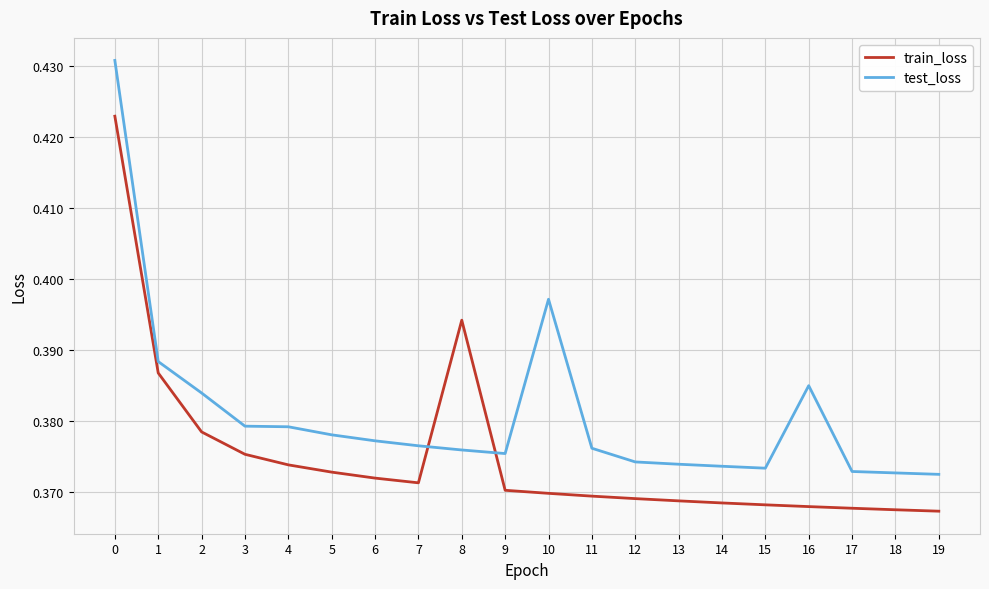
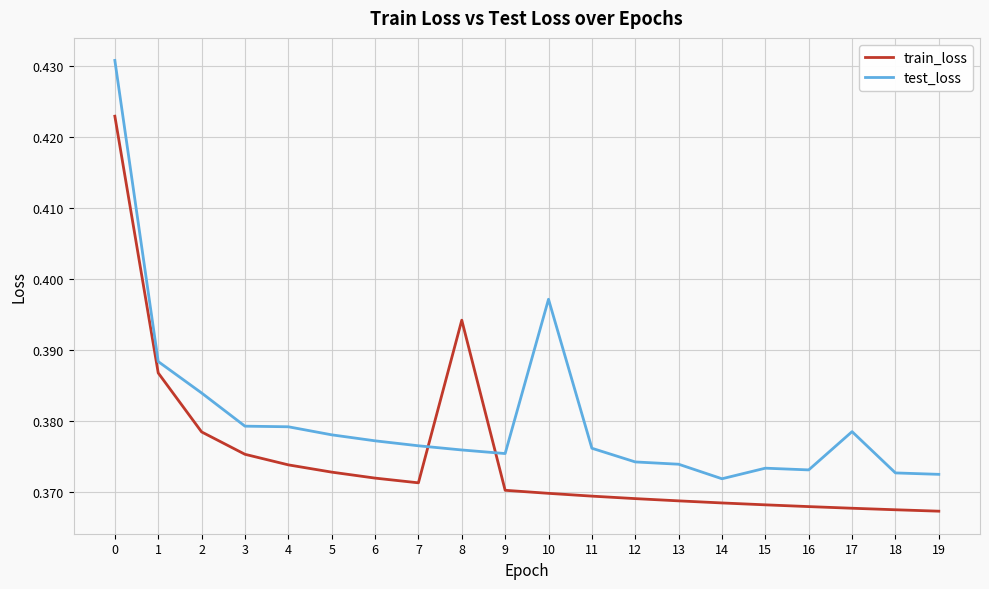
  {
    "train_loss": {
      "0": 0.423,
      "1": 0.387,
      "2": 0.378,
      "3": 0.375,
      "4": 0.374,
      "5": 0.373,
      "6": 0.372,
      "7": 0.371,
      "8": 0.394,
      "9": 0.370,
      "10": 0.370,
      "11": 0.369,
      "12": 0.369,
      "13": 0.369,
      "14": 0.368,
      "15": 0.368,
      "16": 0.368,
      "17": 0.368,
      "18": 0.367,
      "19": 0.367
    },
    "test_loss": {
      "0": 0.431,
      "1": 0.388,
      "2": 0.384,
      "3": 0.379,
      "4": 0.379,
      "5": 0.378,
      "6": 0.377,
      "7": 0.376,
      "8": 0.376,
      "9": 0.375,
      "10": 0.397,
      "11": 0.376,
      "12": 0.374,
      "13": 0.374,
-     "14": 0.374,
+     "14": 0.372,
      "15": 0.373,
-     "16": 0.385,
-     "17": 0.373,
+     "16": 0.373,
+     "17": 0.378,
      "18": 0.373,
      "19": 0.372
    }
  }
